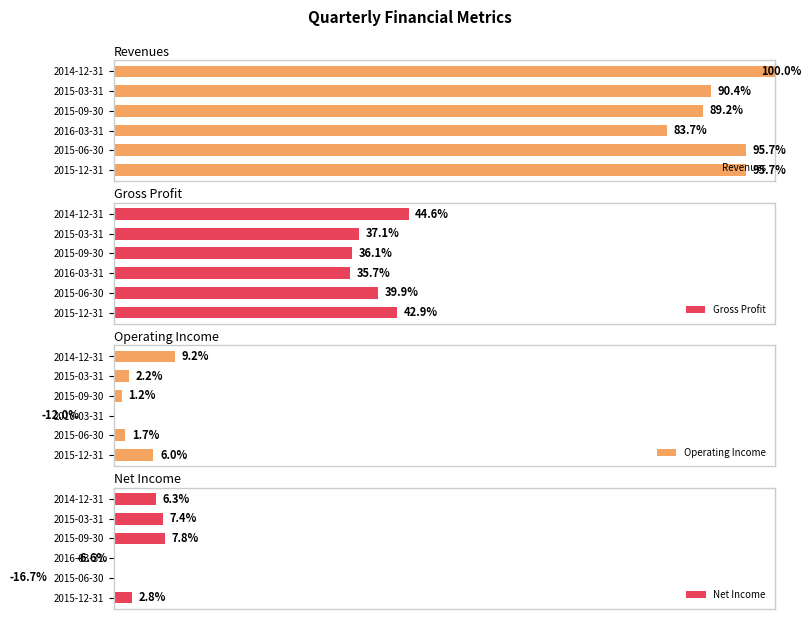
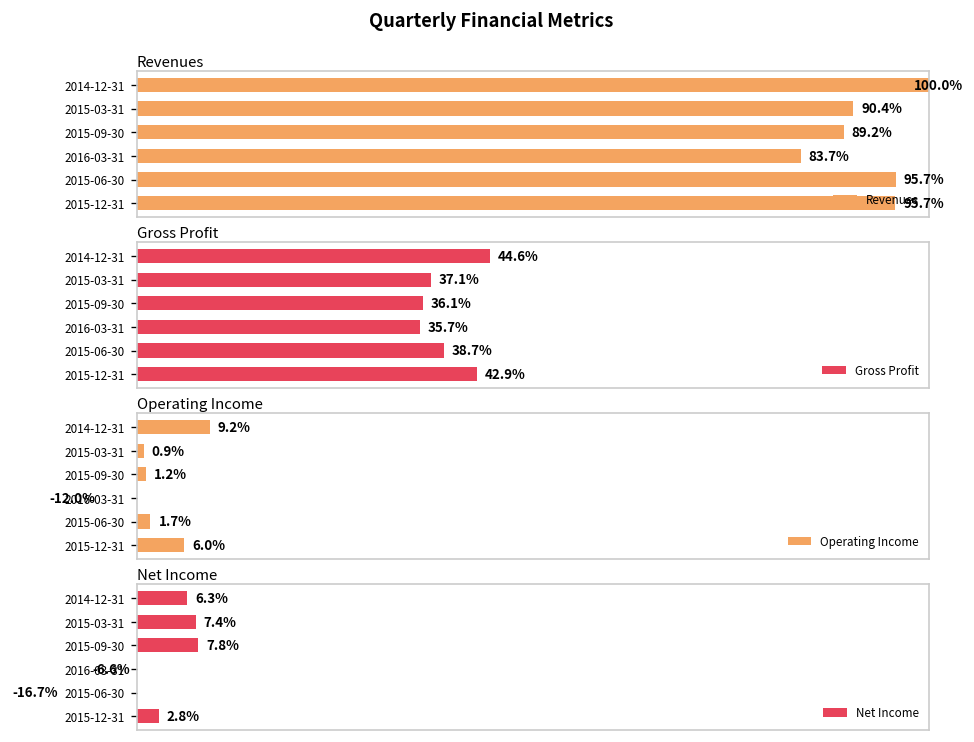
  {
    "Revenues": {
      "2014-12-31": "100.0%",
      "2015-03-31": "90.4%",
      "2015-09-30": "89.2%",
      "2016-03-31": "83.7%",
      "2015-06-30": "95.7%",
      "2015-12-31": "95.7%"
    },
    "Gross Profit": {
      "2014-12-31": "44.6%",
      "2015-03-31": "37.1%",
      "2015-09-30": "36.1%",
      "2016-03-31": "35.7%",
-     "2015-06-30": "39.9%",
+     "2015-06-30": "38.7%",
      "2015-12-31": "42.9%"
    },
    "Operating Income": {
      "2014-12-31": "9.2%",
-     "2015-03-31": "2.2%",
+     "2015-03-31": "0.9%",
      "2015-09-30": "1.2%",
      "2015-06-30": "1.7%",
      "2015-12-31": "6.0%"
    },
    "Net Income": {
      "2014-12-31": "6.3%",
      "2015-03-31": "7.4%",
      "2015-09-30": "7.8%",
      "2015-12-31": "2.8%"
    }
  }
